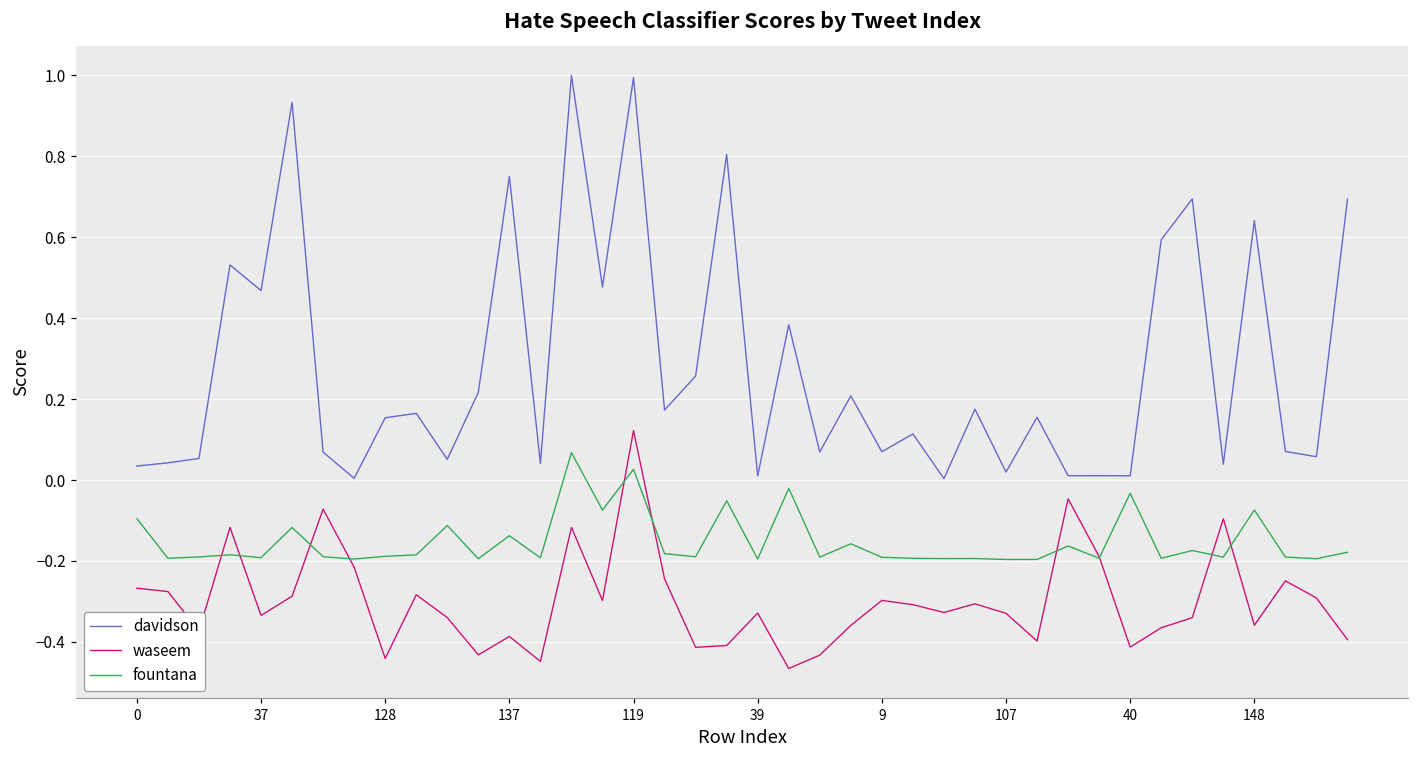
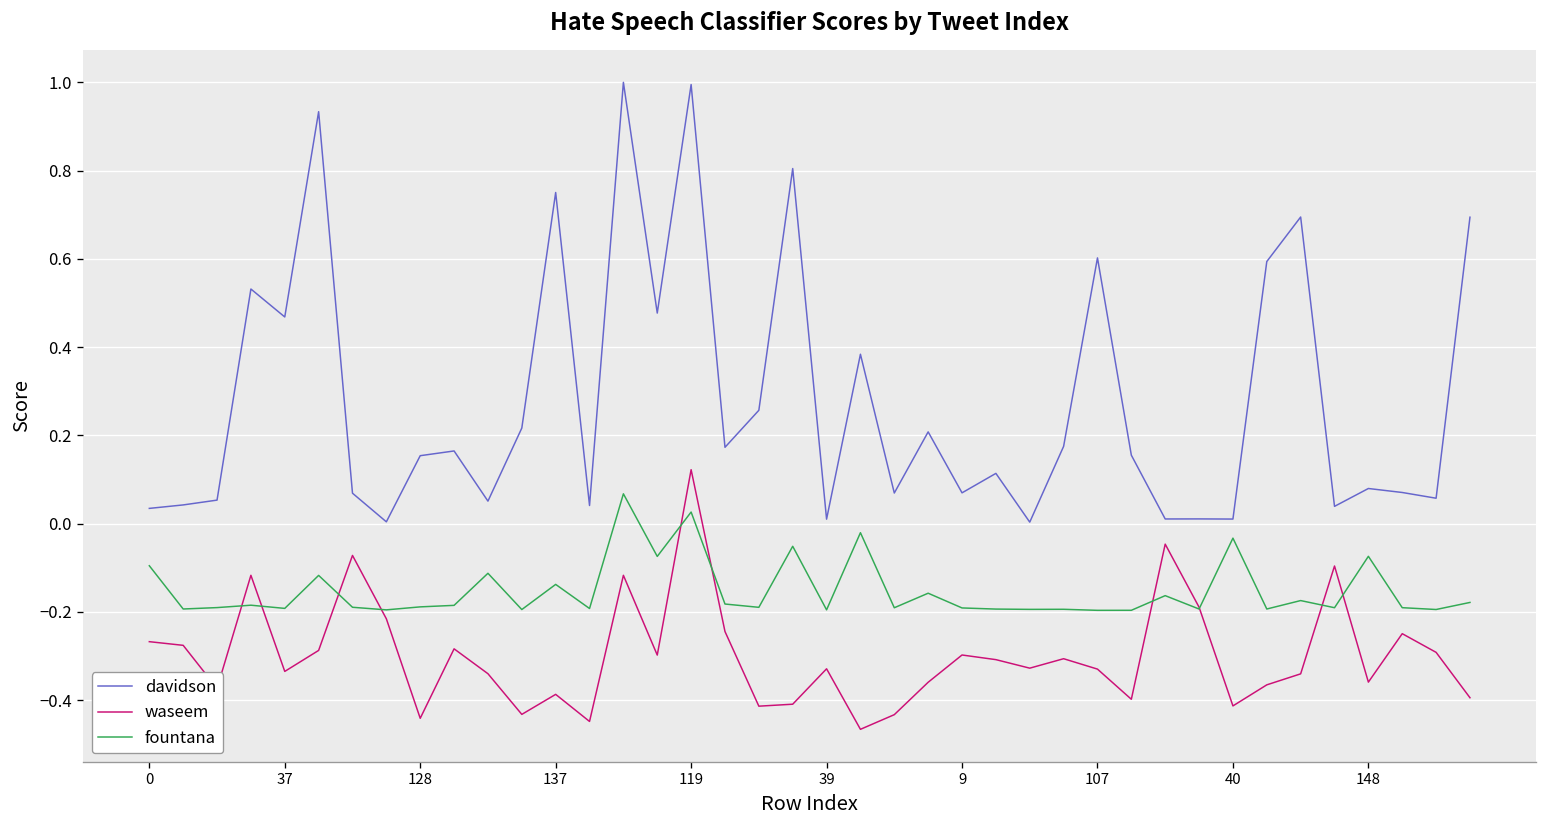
  {
    "davidson": {
      "0": 0.03,
      "128": 0.15,
      "137": 0.75,
      "119": 0.99,
-     "107": 0.02,
+     "107": 0.60,
      "40": 0.01,
-     "148": 0.64
+     "148": 0.08
    },
    "waseem": {
      "0": -0.27,
      "128": -0.44,
      "137": -0.39,
      "119": 0.12,
      "107": -0.33,
      "40": -0.41,
      "148": -0.36
    },
    "fountana": {
      "0": -0.10,
      "128": -0.19,
      "137": -0.14,
      "119": 0.03,
      "107": -0.20,
      "40": -0.03,
      "148": -0.07
    }
  }
